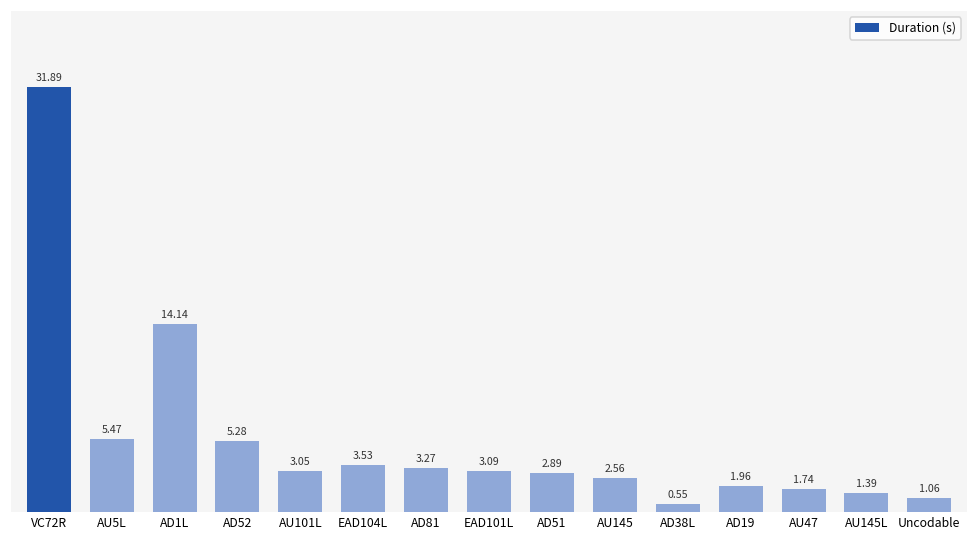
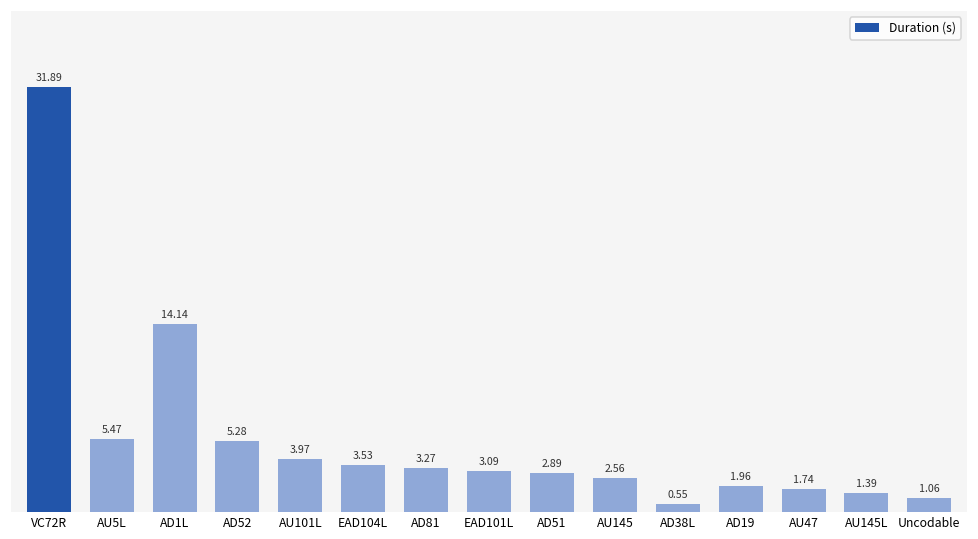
  {
    "VC72R": 31.89,
    "AU5L": 5.47,
    "AD1L": 14.14,
    "AD52": 5.28,
-   "AU101L": 3.05,
+   "AU101L": 3.97,
    "EAD104L": 3.53,
    "AD81": 3.27,
    "EAD101L": 3.09,
    "AD51": 2.89,
    "AU145": 2.56,
    "AD38L": 0.55,
    "AD19": 1.96,
    "AU47": 1.74,
    "AU145L": 1.39,
    "Uncodable": 1.06
  }
